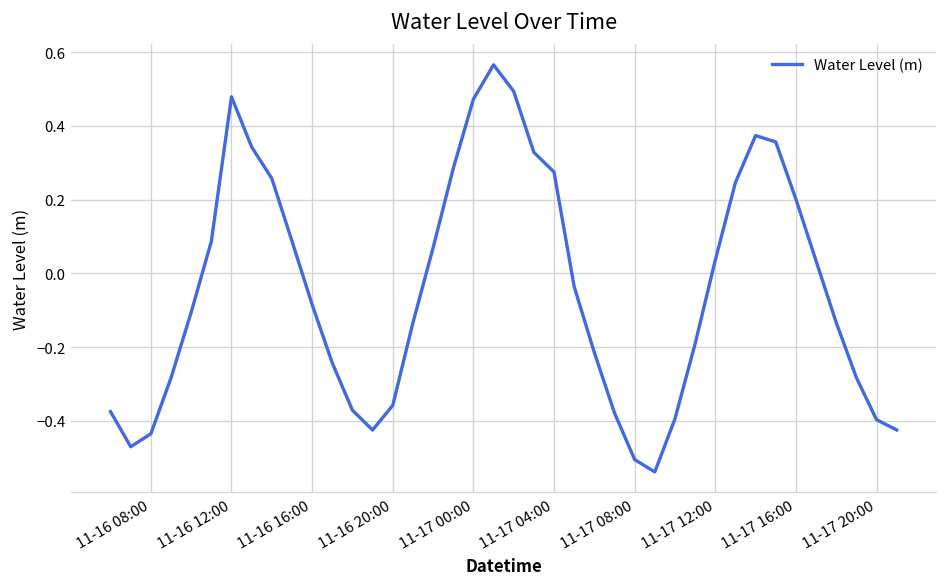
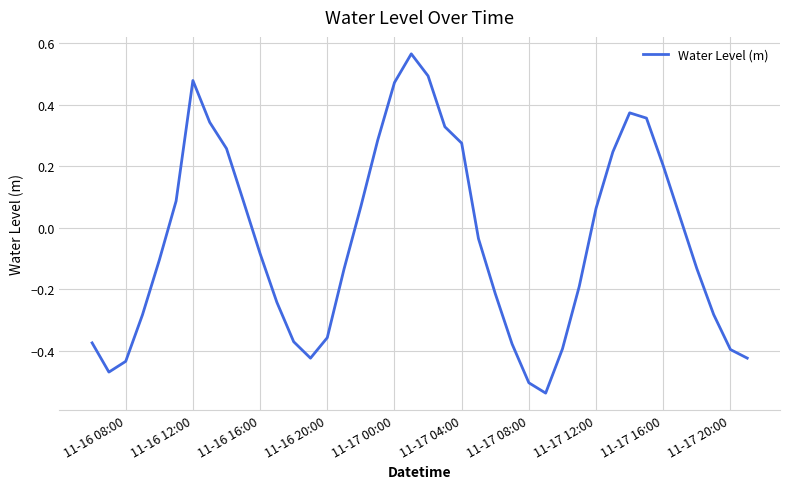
  {
    "11-16 08:00": -0.44,
    "11-16 12:00": 0.48,
    "11-16 16:00": -0.08,
    "11-16 20:00": -0.36,
    "11-17 00:00": 0.47,
    "11-17 04:00": 0.27,
    "11-17 08:00": -0.50,
-   "11-17 12:00": 0.04,
+   "11-17 12:00": 0.06,
    "11-17 16:00": 0.20,
    "11-17 20:00": -0.40
  }
